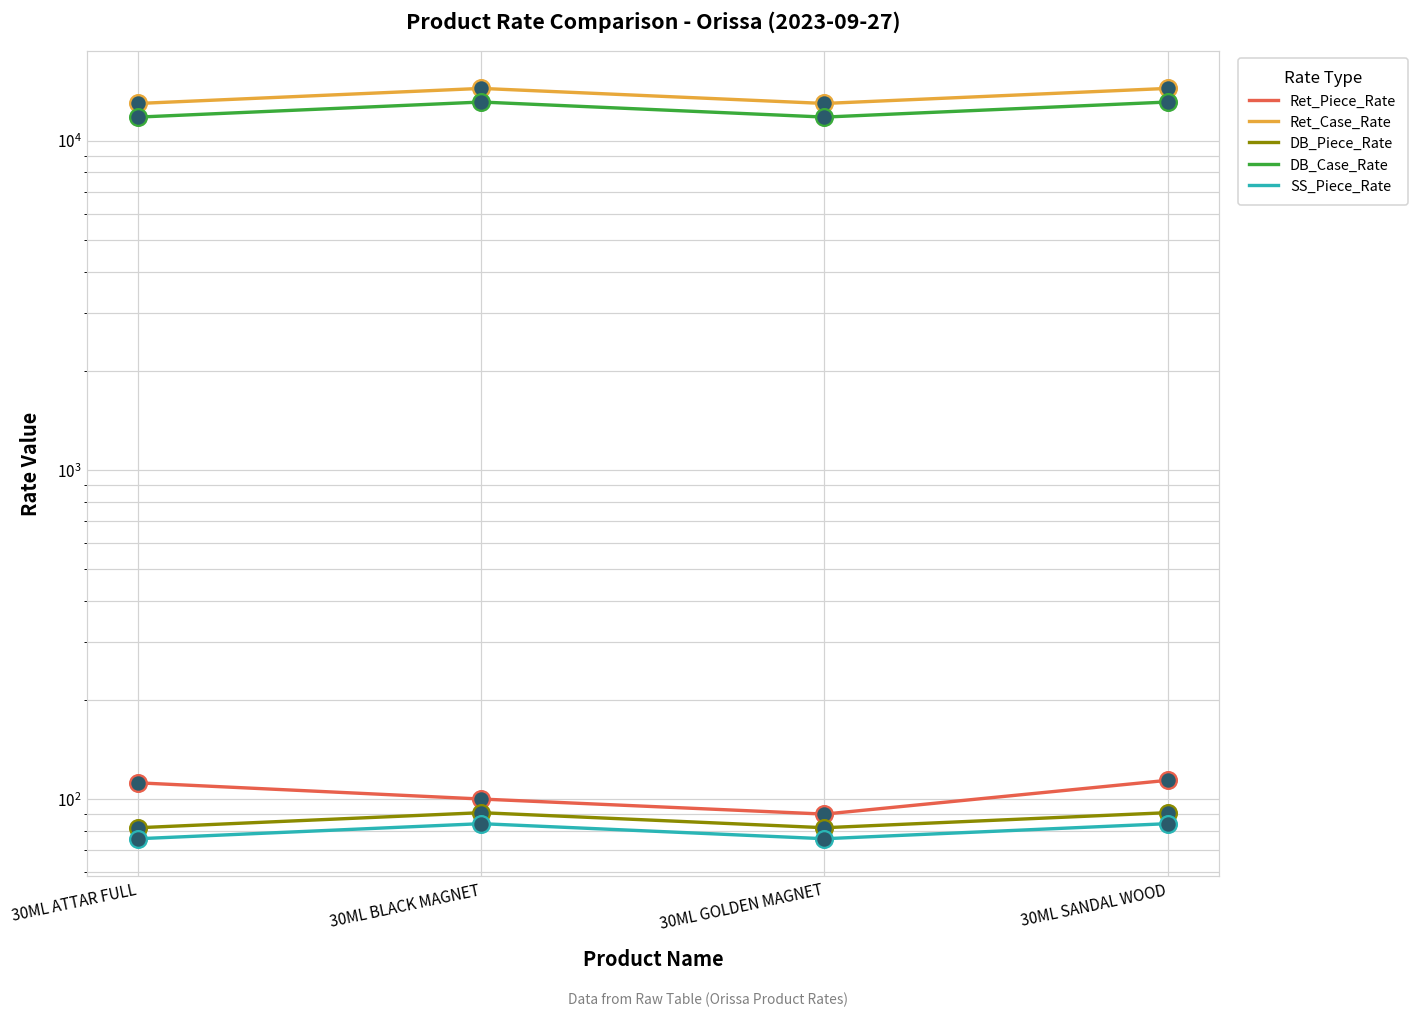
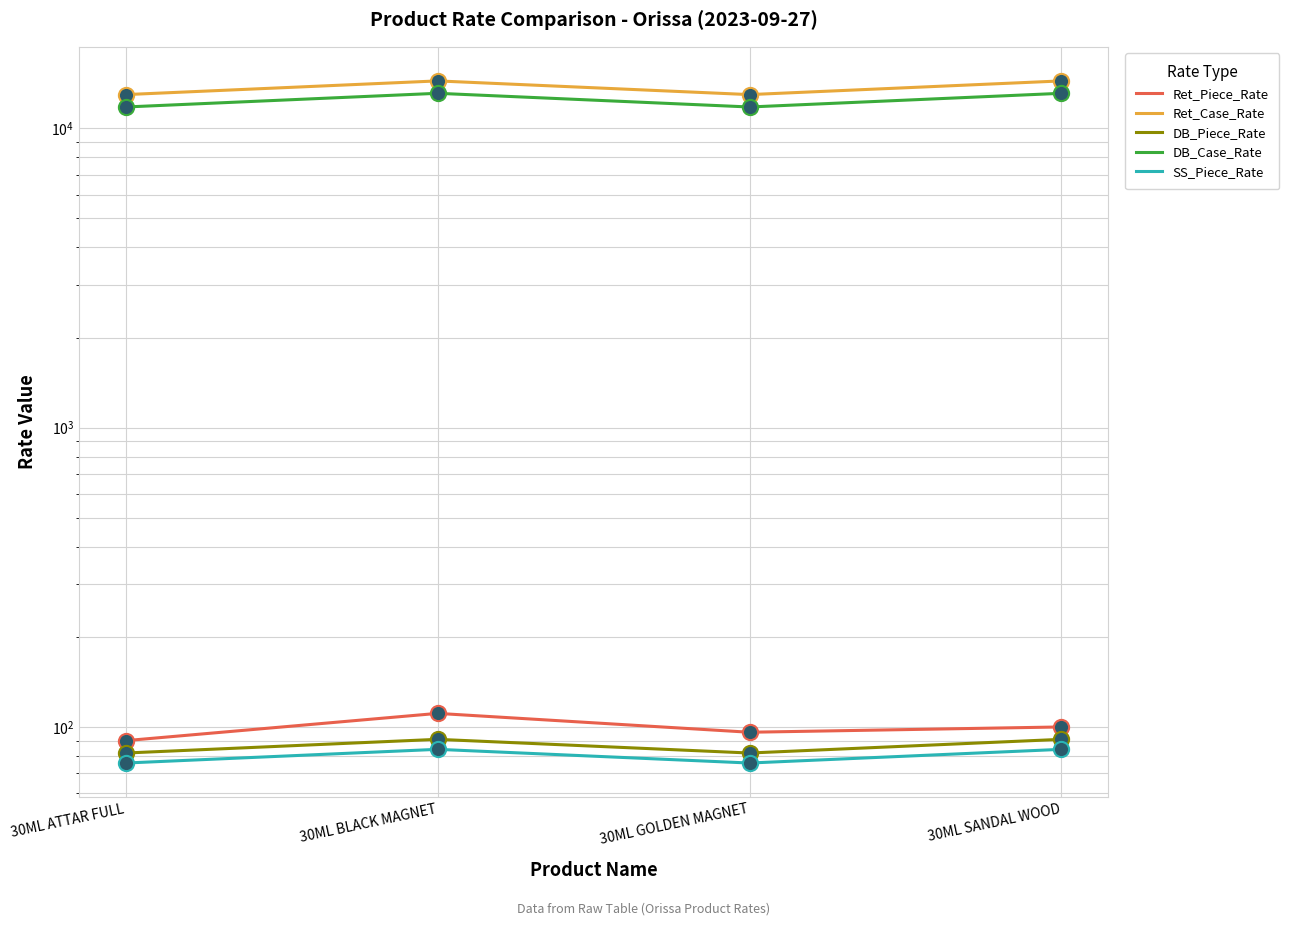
  {
    "Ret_Piece_Rate": {
-     "30ML ATTAR FULL": 112,
-     "30ML BLACK MAGNET": 100,
-     "30ML GOLDEN MAGNET": 90,
-     "30ML SANDAL WOOD": 114
+     "30ML ATTAR FULL": 90,
+     "30ML BLACK MAGNET": 111,
+     "30ML GOLDEN MAGNET": 96,
+     "30ML SANDAL WOOD": 100
    },
    "Ret_Case_Rate": {
      "30ML ATTAR FULL": 13000,
      "30ML BLACK MAGNET": 14000,
      "30ML GOLDEN MAGNET": 13000,
      "30ML SANDAL WOOD": 14000
    },
    "DB_Piece_Rate": {
      "30ML ATTAR FULL": 82,
      "30ML BLACK MAGNET": 91,
      "30ML GOLDEN MAGNET": 82,
      "30ML SANDAL WOOD": 91
    },
    "DB_Case_Rate": {
      "30ML ATTAR FULL": 11800,
      "30ML BLACK MAGNET": 13000,
      "30ML GOLDEN MAGNET": 11800,
      "30ML SANDAL WOOD": 13000
    },
    "SS_Piece_Rate": {
      "30ML ATTAR FULL": 76,
      "30ML BLACK MAGNET": 84,
      "30ML GOLDEN MAGNET": 76,
      "30ML SANDAL WOOD": 84
    }
  }
